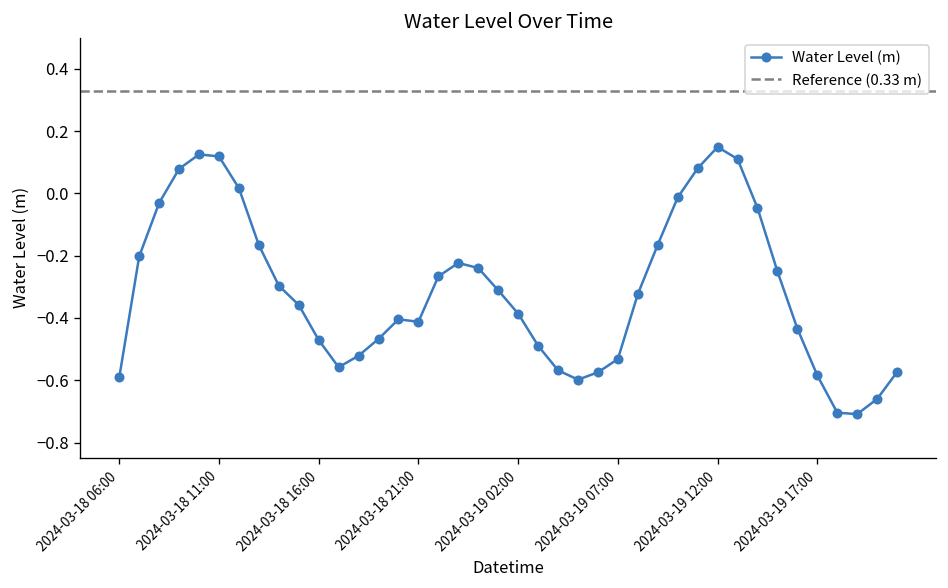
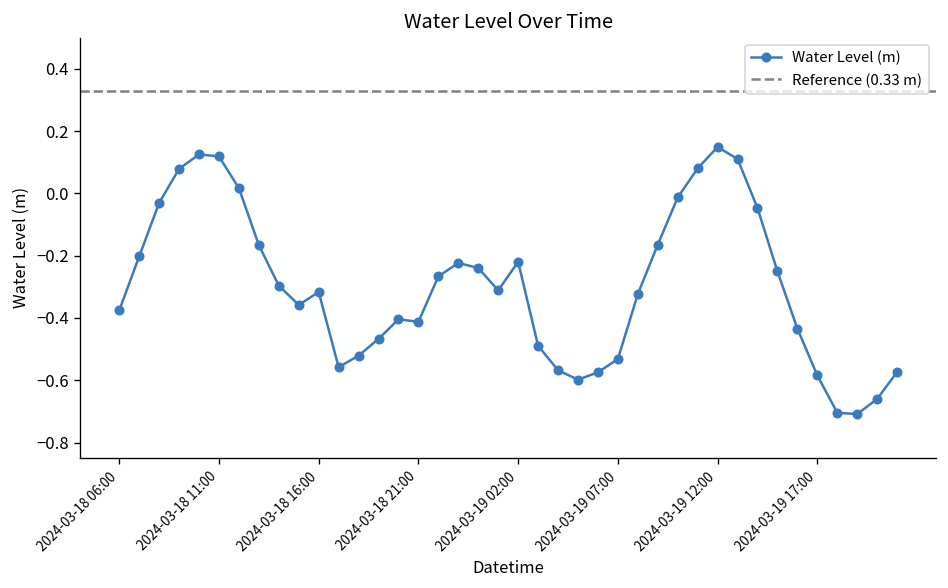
  {
-   "2024-03-18 06:00": -0.59,
+   "2024-03-18 06:00": -0.38,
    "2024-03-18 11:00": 0.12,
-   "2024-03-18 16:00": -0.47,
+   "2024-03-18 16:00": -0.32,
    "2024-03-18 21:00": -0.41,
-   "2024-03-19 02:00": -0.39,
+   "2024-03-19 02:00": -0.22,
    "2024-03-19 07:00": -0.53,
    "2024-03-19 12:00": 0.15,
    "2024-03-19 17:00": -0.58
  }
